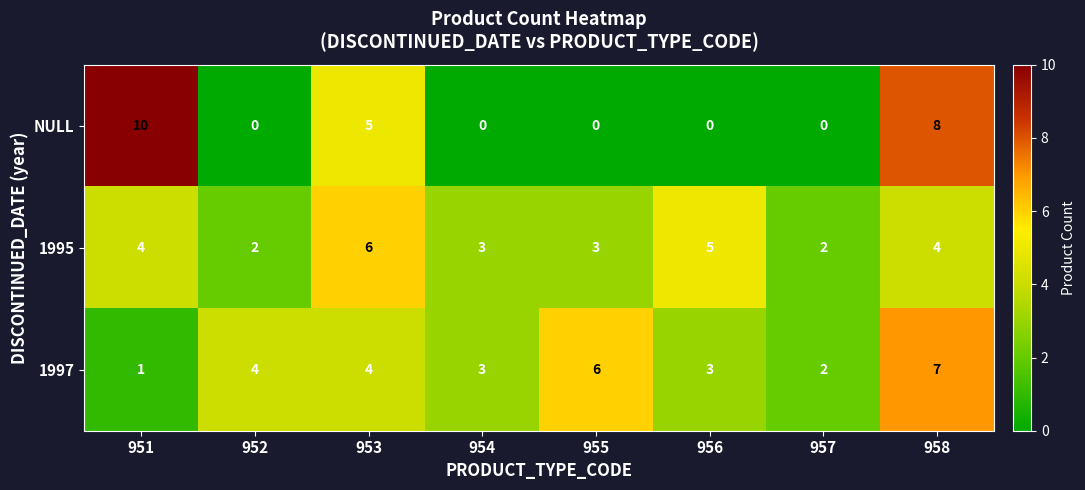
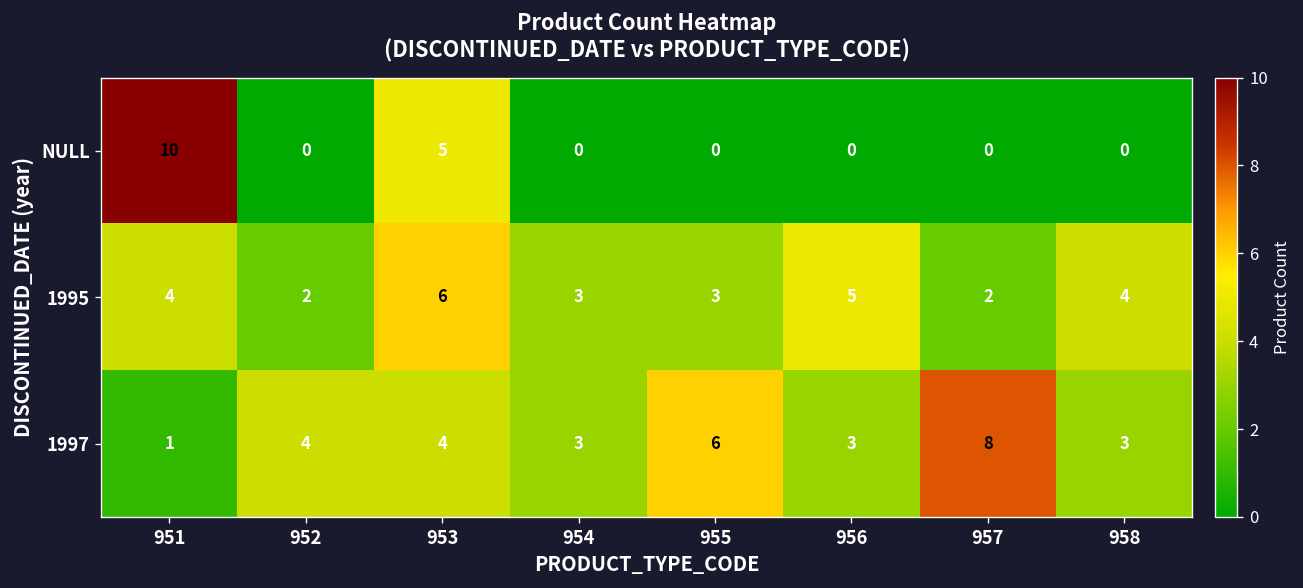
  {
    "NULL": {
      "951": 10,
      "952": 0,
      "953": 5,
      "954": 0,
      "955": 0,
      "956": 0,
      "957": 0,
-     "958": 8
+     "958": 0
    },
    "1995": {
      "951": 4,
      "952": 2,
      "953": 6,
      "954": 3,
      "955": 3,
      "956": 5,
      "957": 2,
      "958": 4
    },
    "1997": {
      "951": 1,
      "952": 4,
      "953": 4,
      "954": 3,
      "955": 6,
      "956": 3,
-     "957": 2,
-     "958": 7
+     "957": 8,
+     "958": 3
    }
  }
